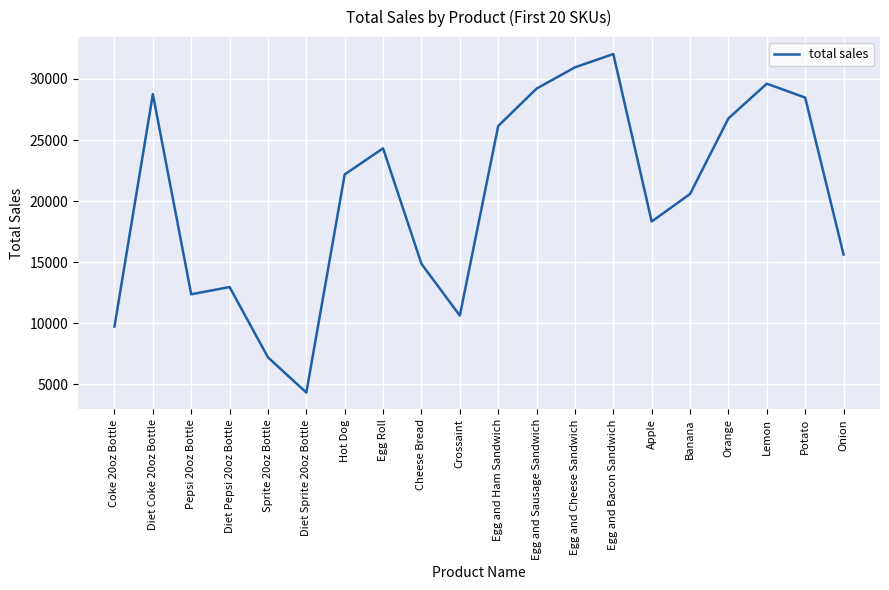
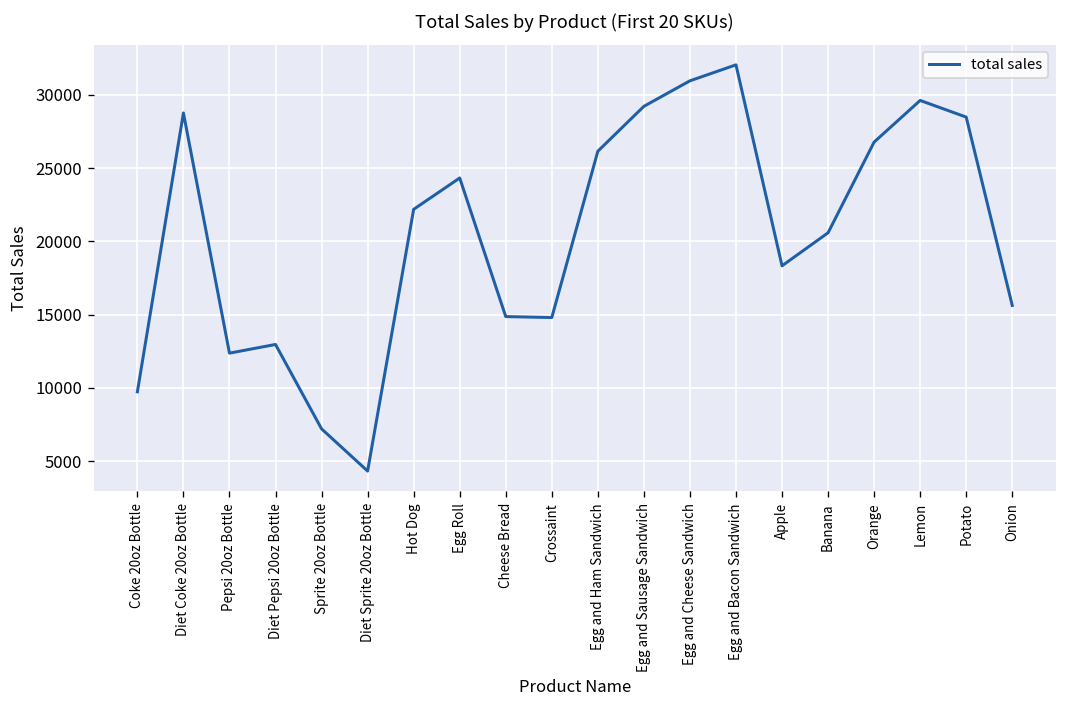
  {
    "Coke 20oz Bottle": 9700,
    "Diet Coke 20oz Bottle": 28800,
    "Pepsi 20oz Bottle": 12400,
    "Diet Pepsi 20oz Bottle": 13000,
    "Sprite 20oz Bottle": 7200,
    "Diet Sprite 20oz Bottle": 4300,
    "Hot Dog": 22200,
    "Egg Roll": 24300,
    "Cheese Bread": 14900,
-   "Crossaint": 10600,
+   "Crossaint": 14800,
    "Egg and Ham Sandwich": 26100,
    "Egg and Sausage Sandwich": 29200,
    "Egg and Cheese Sandwich": 31000,
    "Egg and Bacon Sandwich": 32000,
    "Apple": 18300,
    "Banana": 20600,
    "Orange": 26800,
    "Lemon": 29600,
    "Potato": 28500,
    "Onion": 15600
  }
